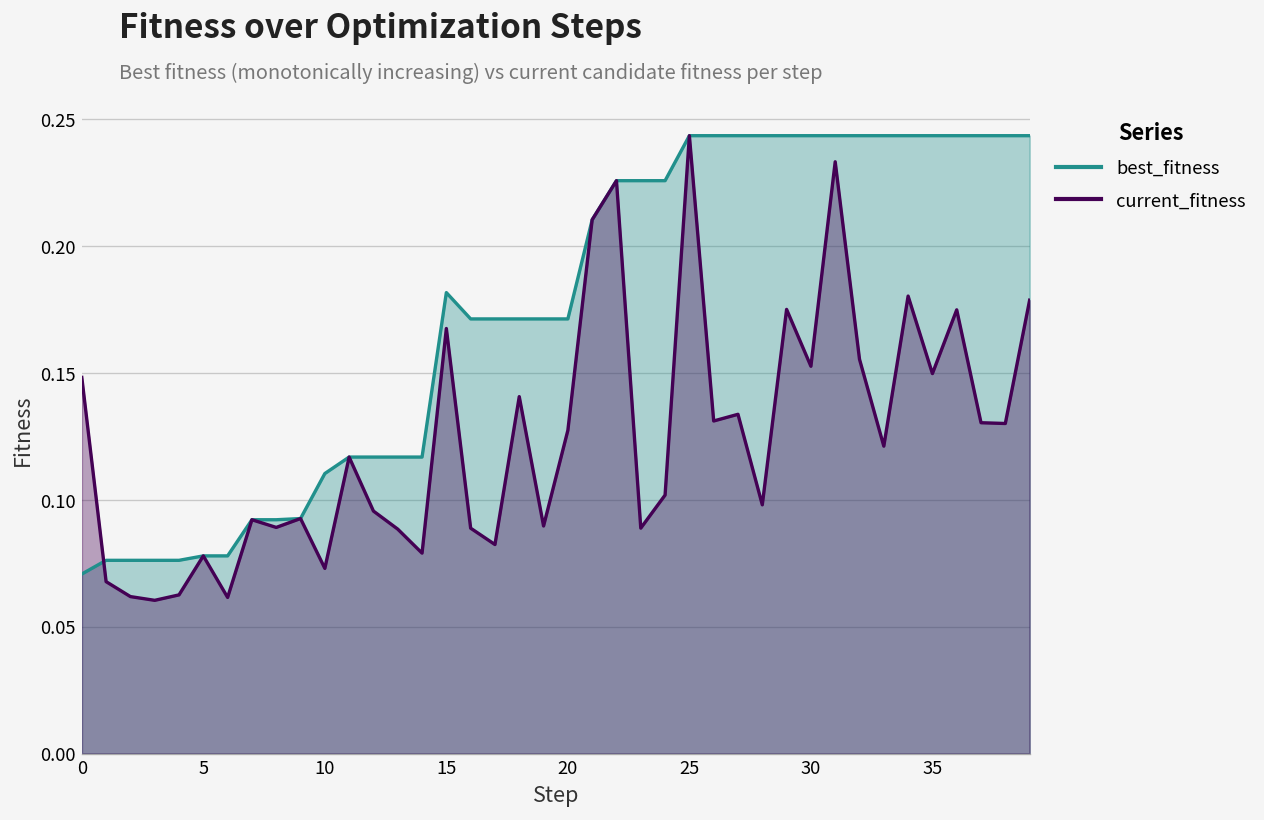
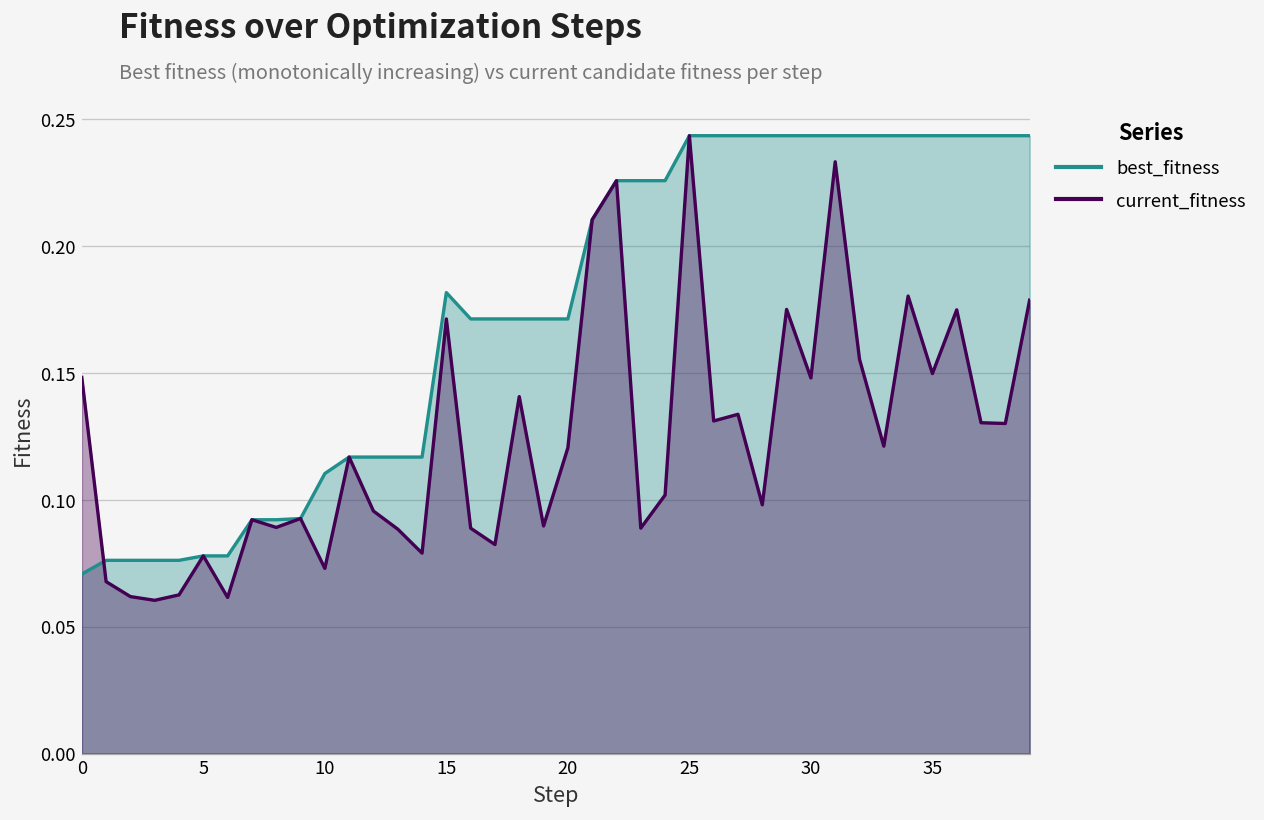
  {
    "best_fitness": {
      "0": 0.071,
      "10": 0.110,
      "15": 0.182,
      "20": 0.171,
      "30": 0.244,
      "35": 0.244
    },
    "current_fitness": {
      "0": 0.148,
      "10": 0.073,
-     "15": 0.168,
-     "20": 0.127,
-     "30": 0.153,
+     "15": 0.171,
+     "20": 0.121,
+     "30": 0.148,
      "35": 0.150
    }
  }
